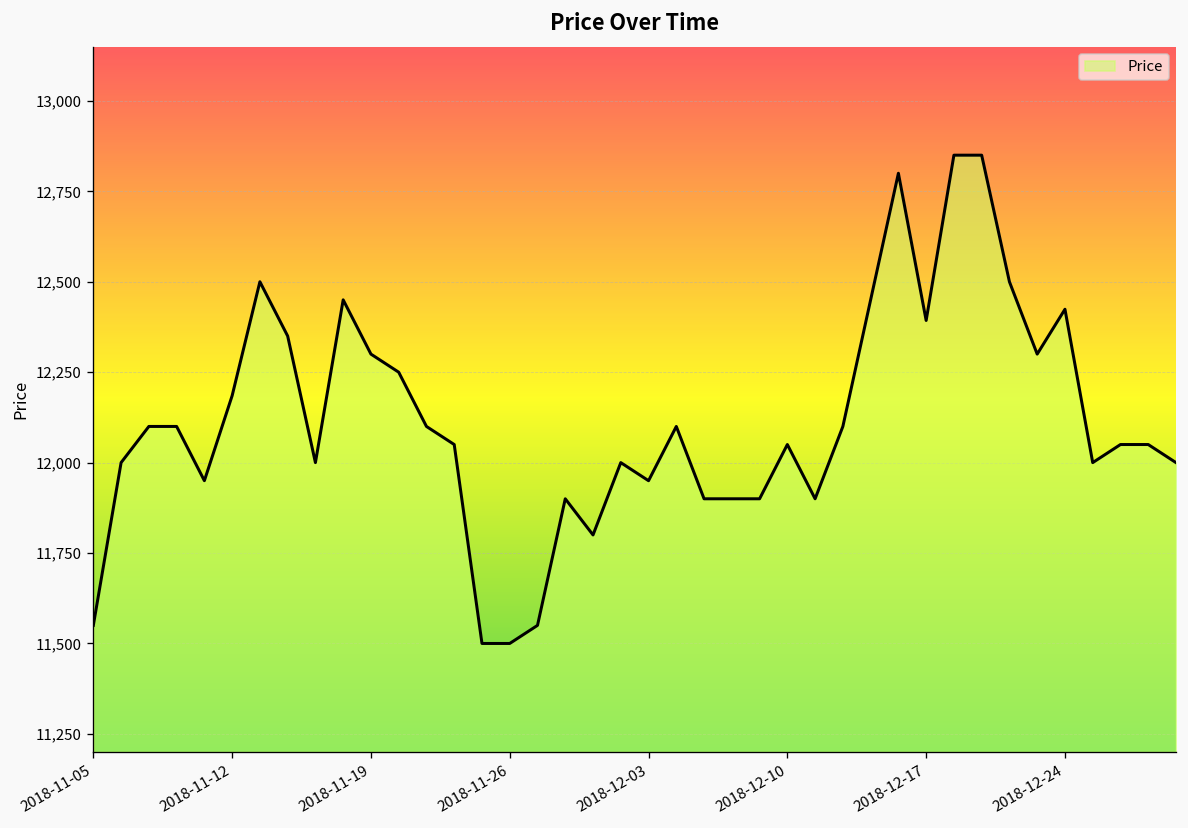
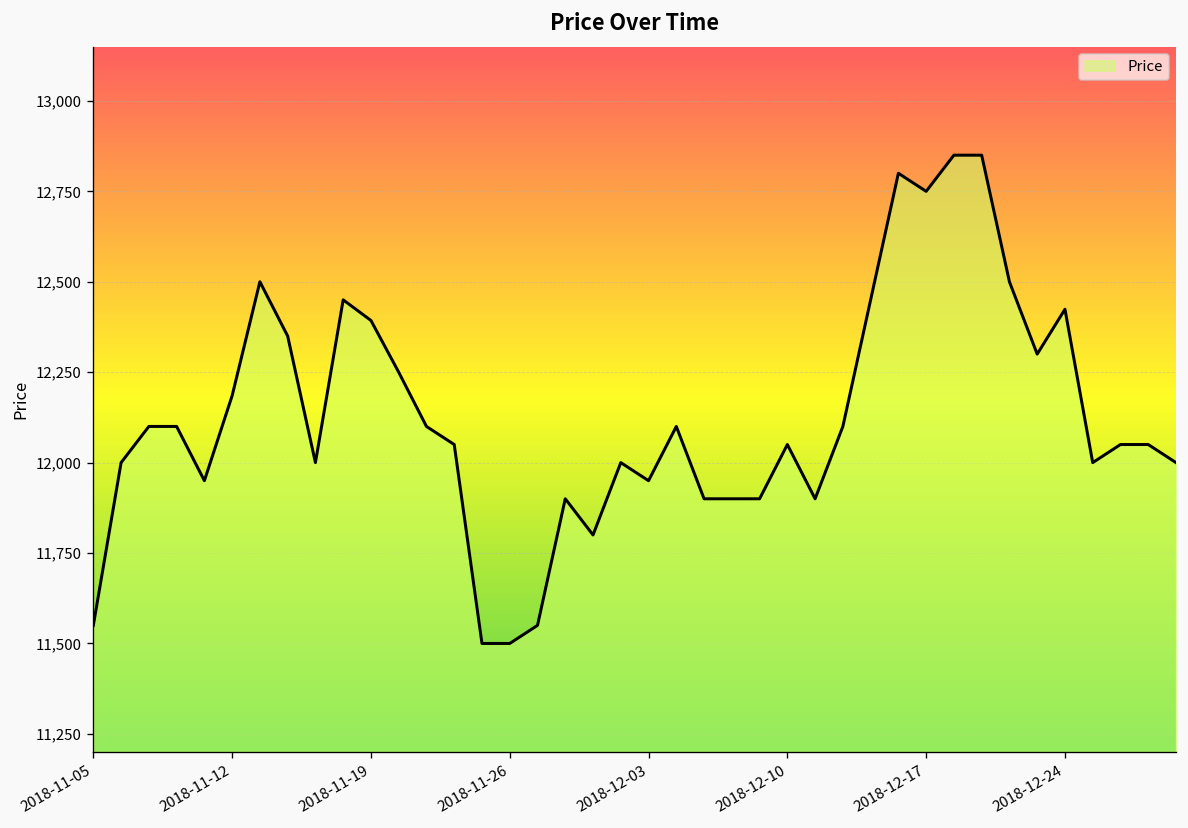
  {
    "2018-11-05": "11,550",
    "2018-11-12": "12,190",
-   "2018-11-19": "12,300",
+   "2018-11-19": "12,390",
    "2018-11-26": "11,500",
    "2018-12-03": "11,950",
    "2018-12-10": "12,050",
-   "2018-12-17": "12,390",
+   "2018-12-17": "12,750",
    "2018-12-24": "12,420"
  }
